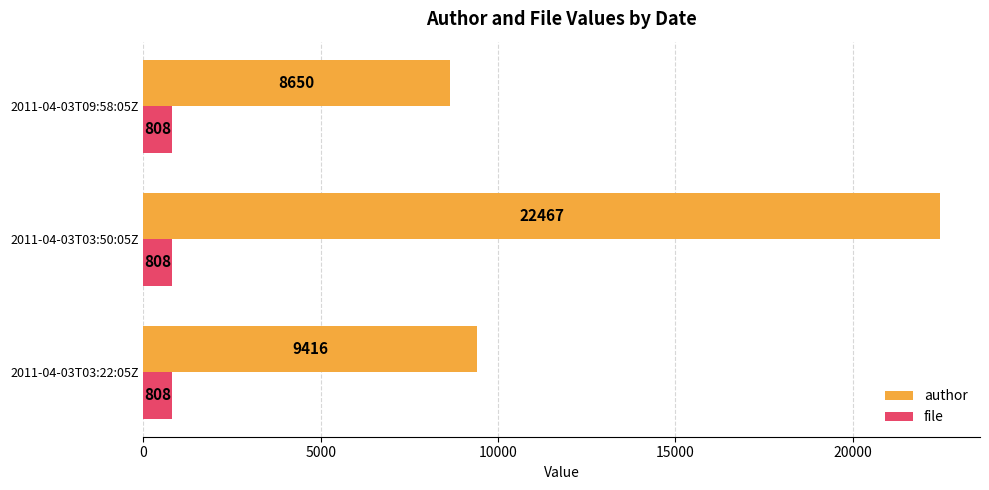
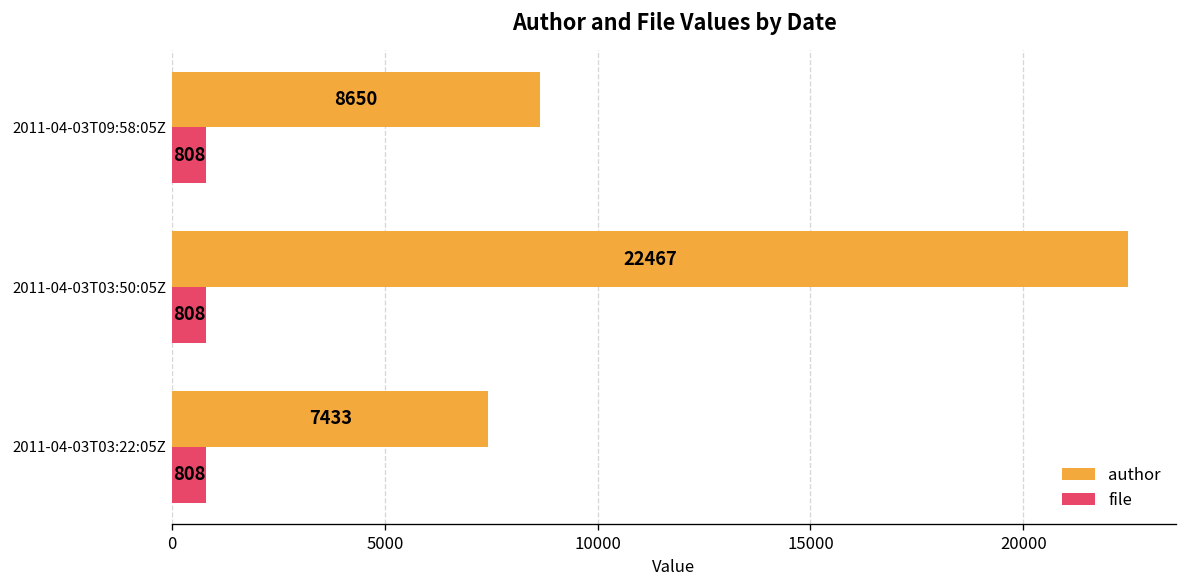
  {
    "author": {
      "2011-04-03T09:58:05Z": 8650,
      "2011-04-03T03:50:05Z": 22467,
-     "2011-04-03T03:22:05Z": 9416
+     "2011-04-03T03:22:05Z": 7433
    },
    "file": {
      "2011-04-03T09:58:05Z": 808,
      "2011-04-03T03:50:05Z": 808,
      "2011-04-03T03:22:05Z": 808
    }
  }
